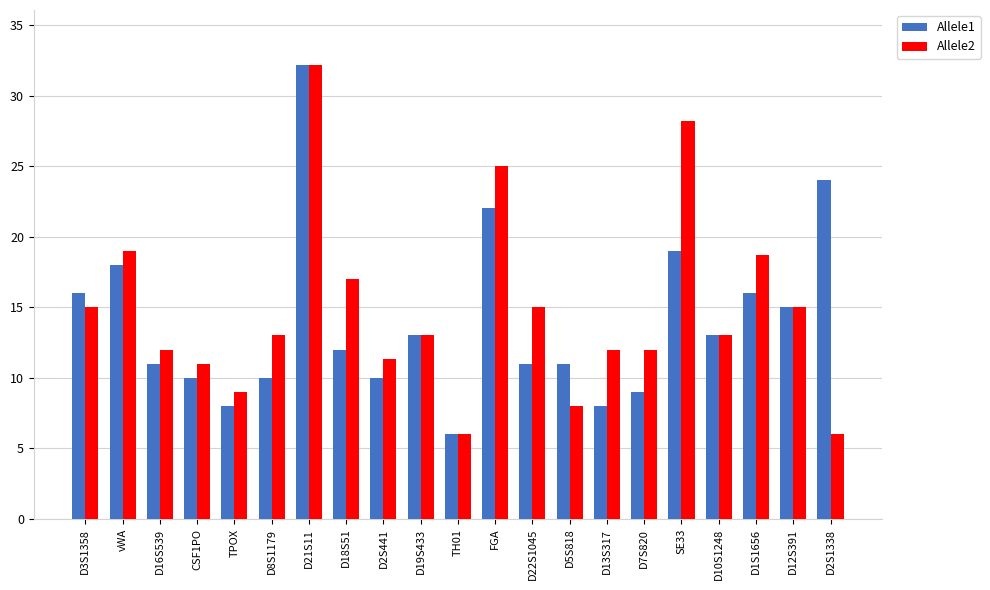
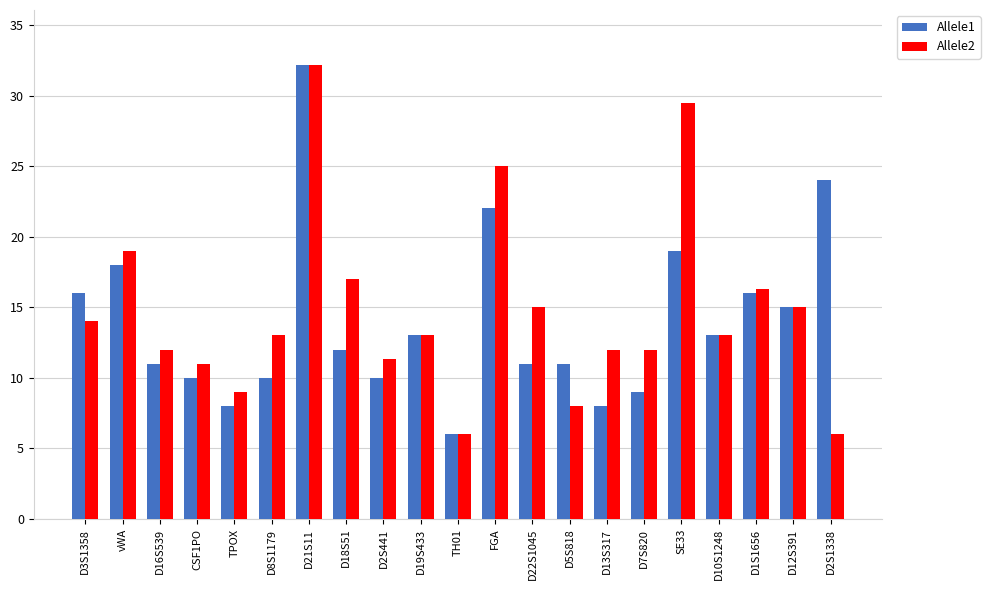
  {
    "Allele1": {
      "D3S1358": 16.0,
      "vWA": 18.0,
      "D16S539": 11.0,
      "CSF1PO": 10.0,
      "TPOX": 8.0,
      "D8S1179": 10.0,
      "D21S11": 32.2,
      "D18S51": 12.0,
      "D2S441": 10.0,
      "D19S433": 13.0,
      "TH01": 6.0,
      "FGA": 22.0,
      "D22S1045": 11.0,
      "D5S818": 11.0,
      "D13S317": 8.0,
      "D7S820": 9.0,
      "SE33": 19.0,
      "D10S1248": 13.0,
      "D1S1656": 16.0,
      "D12S391": 15.0,
      "D2S1338": 24.0
    },
    "Allele2": {
-     "D3S1358": 15,
+     "D3S1358": 14,
      "vWA": 19.0,
      "D16S539": 12.0,
      "CSF1PO": 11.0,
      "TPOX": 9.0,
      "D8S1179": 13.0,
      "D21S11": 32.2,
      "D18S51": 17.0,
      "D2S441": 11.3,
      "D19S433": 13.0,
      "TH01": 6.0,
      "FGA": 25.0,
      "D22S1045": 15.0,
      "D5S818": 8.0,
      "D13S317": 12.0,
      "D7S820": 12.0,
-     "SE33": 28.2,
+     "SE33": 29.5,
      "D10S1248": 13.0,
-     "D1S1656": 18.7,
+     "D1S1656": 16.3,
      "D12S391": 15.0,
      "D2S1338": 6.0
    }
  }
